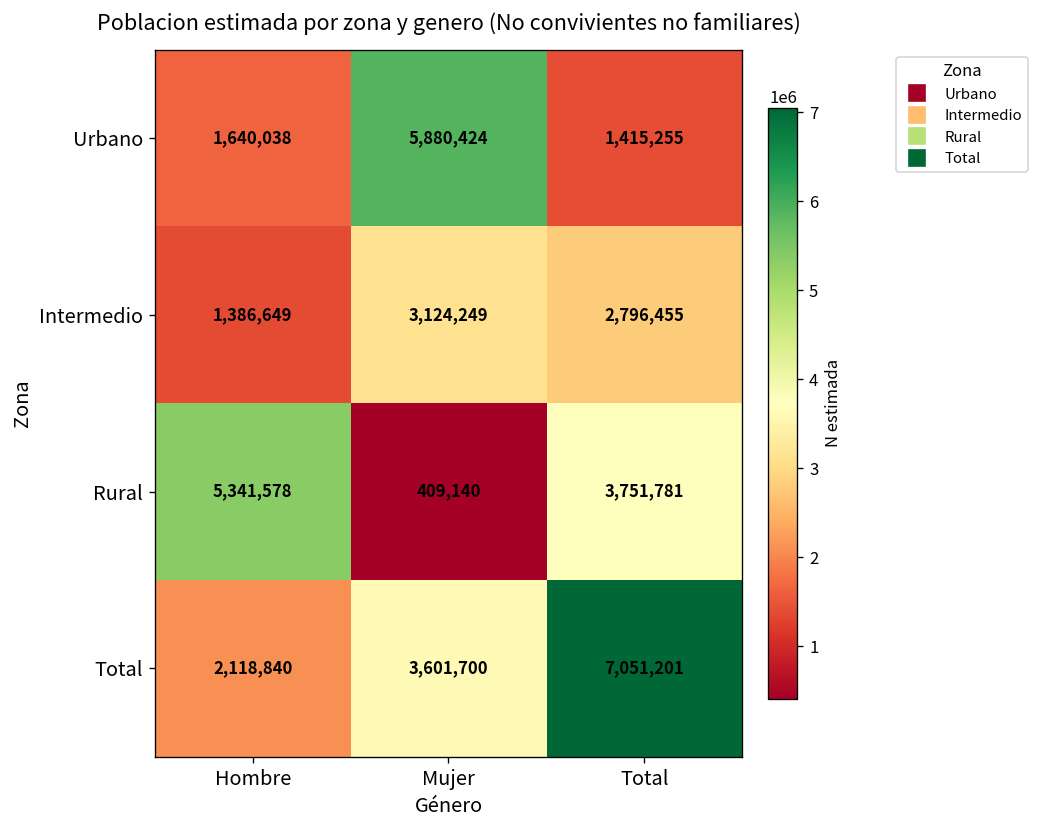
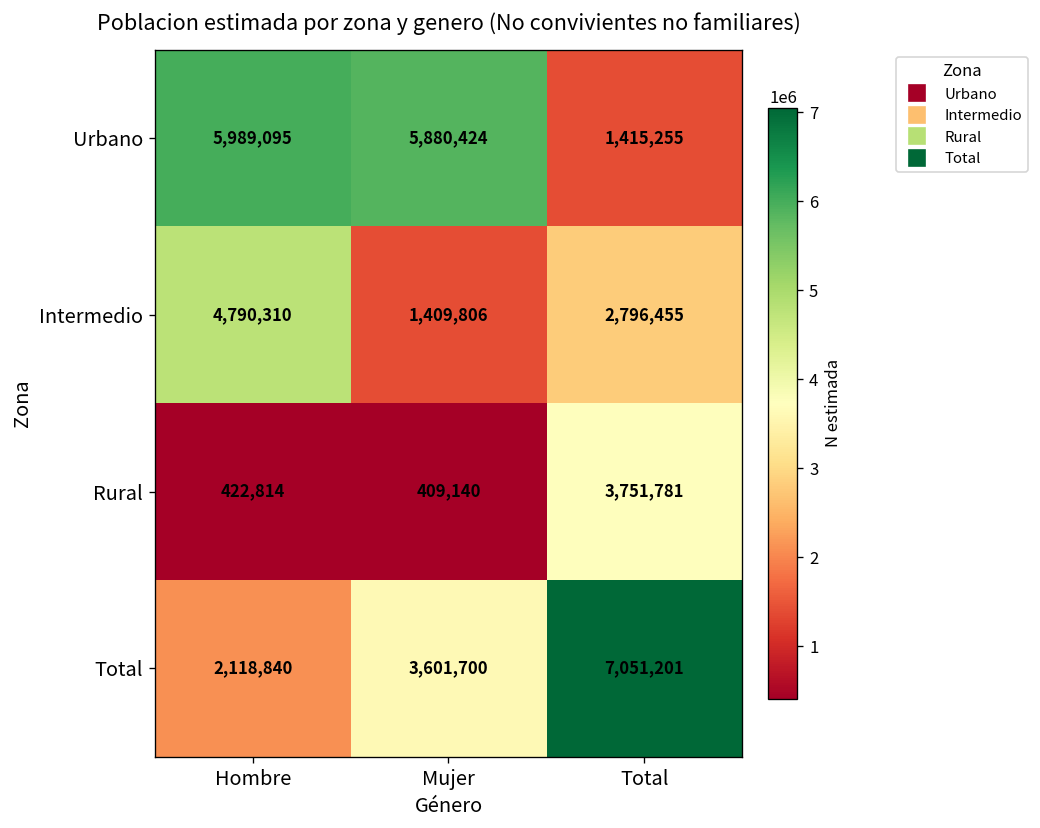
  {
    "Urbano": {
-     "Hombre": "1,640,038",
+     "Hombre": "5,989,095",
      "Mujer": "5,880,424",
      "Total": "1,415,255"
    },
    "Intermedio": {
-     "Hombre": "1,386,649",
-     "Mujer": "3,124,249",
+     "Hombre": "4,790,310",
+     "Mujer": "1,409,806",
      "Total": "2,796,455"
    },
    "Rural": {
-     "Hombre": "5,341,578",
+     "Hombre": "422,814",
      "Mujer": "409,140",
      "Total": "3,751,781"
    },
    "Total": {
      "Hombre": "2,118,840",
      "Mujer": "3,601,700",
      "Total": "7,051,201"
    }
  }
